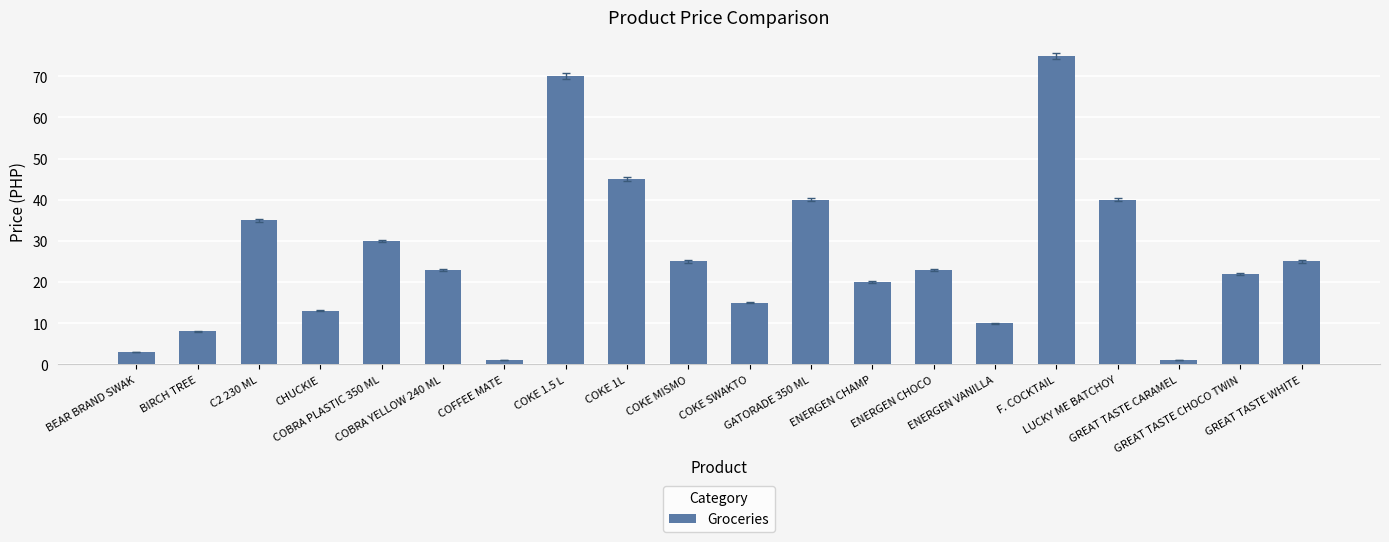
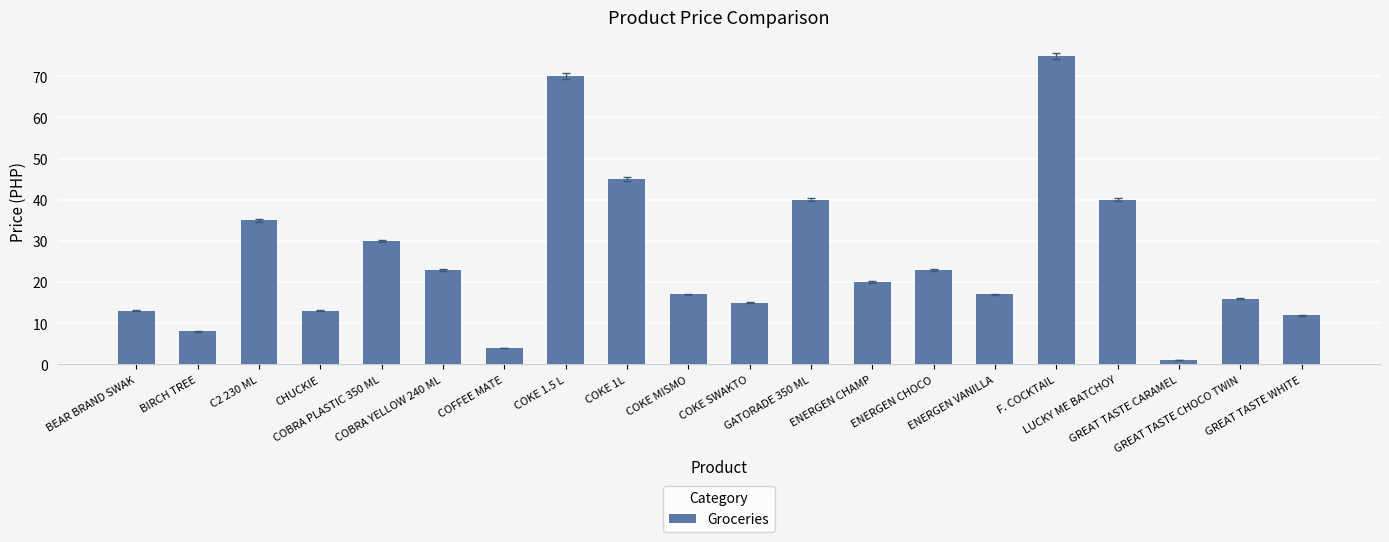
  {
    "Groceries": {
-     "BEAR BRAND SWAK": 3,
+     "BEAR BRAND SWAK": 13,
      "BIRCH TREE": 8,
      "C2 230 ML": 35,
      "CHUCKIE": 13,
      "COBRA PLASTIC 350 ML": 30,
      "COBRA YELLOW 240 ML": 23,
-     "COFFEE MATE": 1,
+     "COFFEE MATE": 4,
      "COKE 1.5 L": 70,
      "COKE 1L": 45,
-     "COKE MISMO": 25,
+     "COKE MISMO": 17,
      "COKE SWAKTO": 15,
      "GATORADE 350 ML": 40,
      "ENERGEN CHAMP": 20,
      "ENERGEN CHOCO": 23,
-     "ENERGEN VANILLA": 10,
+     "ENERGEN VANILLA": 17,
      "F. COCKTAIL": 75,
      "LUCKY ME BATCHOY": 40,
      "GREAT TASTE CARAMEL": 1,
-     "GREAT TASTE CHOCO TWIN": 22,
-     "GREAT TASTE WHITE": 25
+     "GREAT TASTE CHOCO TWIN": 16,
+     "GREAT TASTE WHITE": 12
    }
  }
